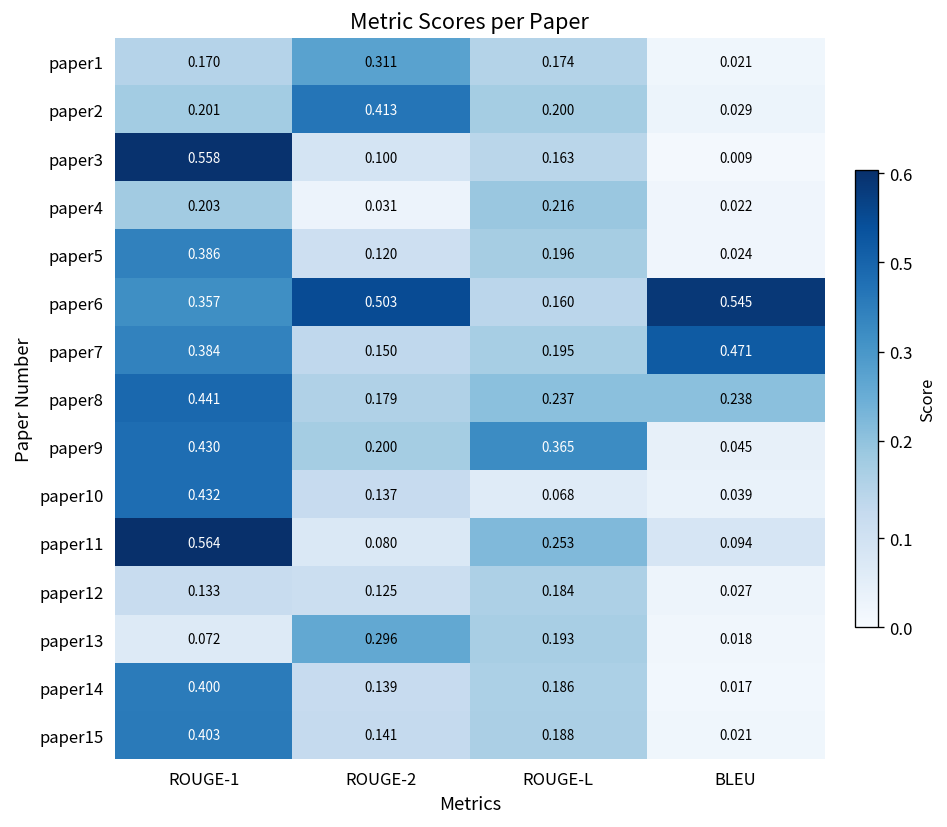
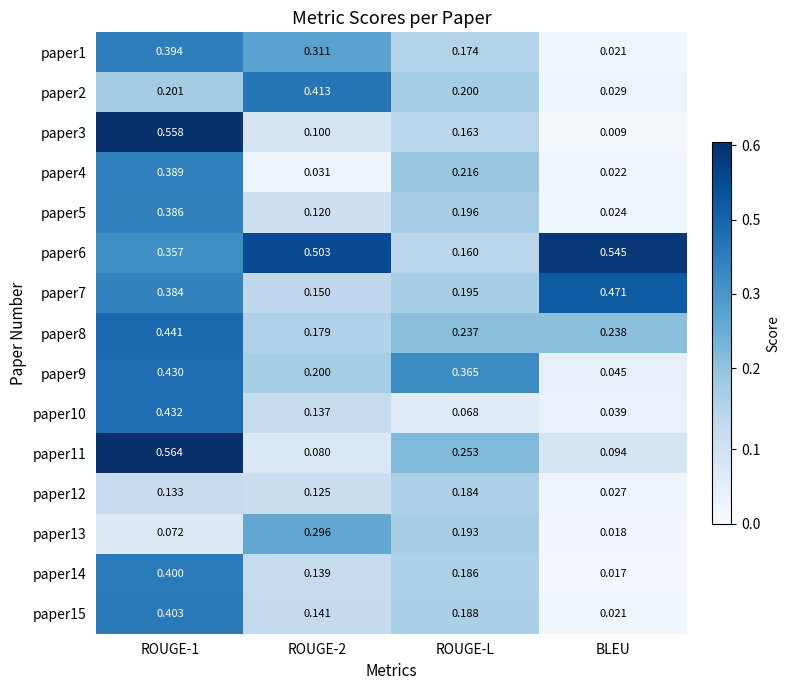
  {
    "paper1": {
-     "ROUGE-1": 0.170,
+     "ROUGE-1": 0.394,
      "ROUGE-2": 0.311,
      "ROUGE-L": 0.174,
      "BLEU": 0.021
    },
    "paper2": {
      "ROUGE-1": 0.201,
      "ROUGE-2": 0.413,
      "ROUGE-L": 0.200,
      "BLEU": 0.029
    },
    "paper3": {
      "ROUGE-1": 0.558,
      "ROUGE-2": 0.100,
      "ROUGE-L": 0.163,
      "BLEU": 0.009
    },
    "paper4": {
-     "ROUGE-1": 0.203,
+     "ROUGE-1": 0.389,
      "ROUGE-2": 0.031,
      "ROUGE-L": 0.216,
      "BLEU": 0.022
    },
    "paper5": {
      "ROUGE-1": 0.386,
      "ROUGE-2": 0.120,
      "ROUGE-L": 0.196,
      "BLEU": 0.024
    },
    "paper6": {
      "ROUGE-1": 0.357,
      "ROUGE-2": 0.503,
      "ROUGE-L": 0.160,
      "BLEU": 0.545
    },
    "paper7": {
      "ROUGE-1": 0.384,
      "ROUGE-2": 0.150,
      "ROUGE-L": 0.195,
      "BLEU": 0.471
    },
    "paper8": {
      "ROUGE-1": 0.441,
      "ROUGE-2": 0.179,
      "ROUGE-L": 0.237,
      "BLEU": 0.238
    },
    "paper9": {
      "ROUGE-1": 0.430,
      "ROUGE-2": 0.200,
      "ROUGE-L": 0.365,
      "BLEU": 0.045
    },
    "paper10": {
      "ROUGE-1": 0.432,
      "ROUGE-2": 0.137,
      "ROUGE-L": 0.068,
      "BLEU": 0.039
    },
    "paper11": {
      "ROUGE-1": 0.564,
      "ROUGE-2": 0.080,
      "ROUGE-L": 0.253,
      "BLEU": 0.094
    },
    "paper12": {
      "ROUGE-1": 0.133,
      "ROUGE-2": 0.125,
      "ROUGE-L": 0.184,
      "BLEU": 0.027
    },
    "paper13": {
      "ROUGE-1": 0.072,
      "ROUGE-2": 0.296,
      "ROUGE-L": 0.193,
      "BLEU": 0.018
    },
    "paper14": {
      "ROUGE-1": 0.400,
      "ROUGE-2": 0.139,
      "ROUGE-L": 0.186,
      "BLEU": 0.017
    },
    "paper15": {
      "ROUGE-1": 0.403,
      "ROUGE-2": 0.141,
      "ROUGE-L": 0.188,
      "BLEU": 0.021
    }
  }
